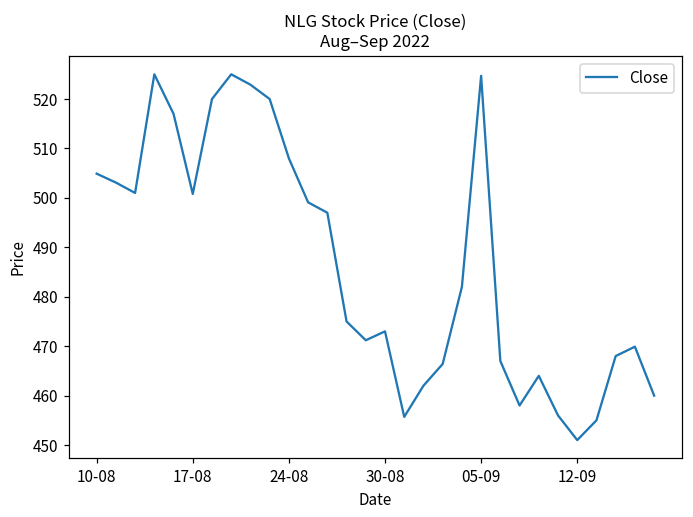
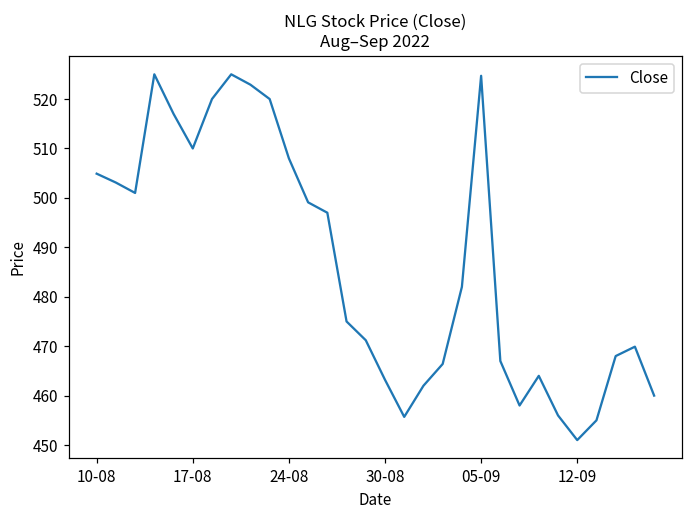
  {
    "10-08": 505,
-   "17-08": 501,
+   "17-08": 510,
    "24-08": 508,
-   "30-08": 473,
+   "30-08": 463,
    "05-09": 525,
    "12-09": 451
  }
